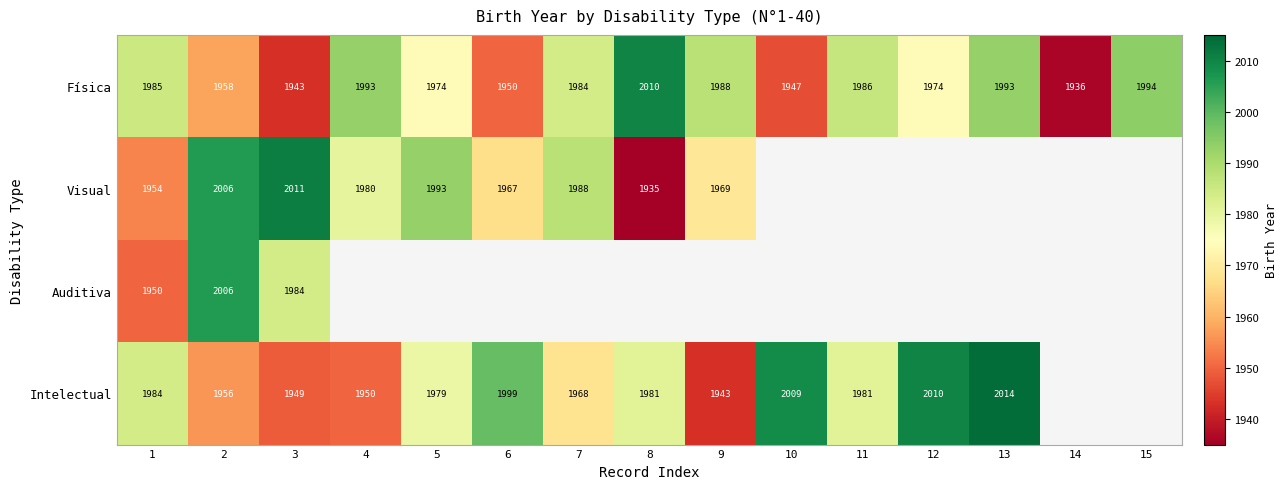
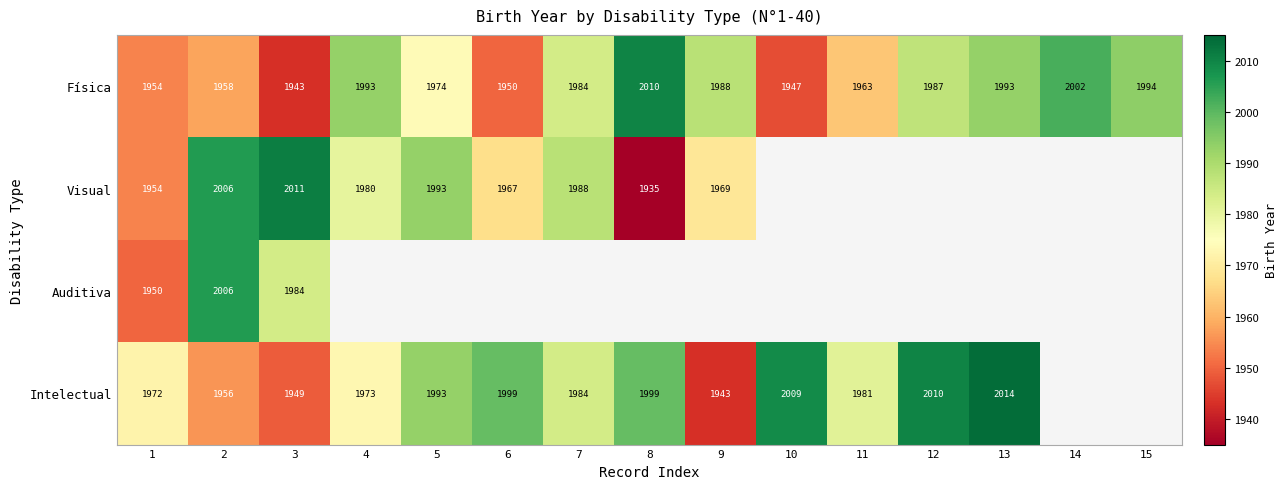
  {
    "Física": {
-     "1": 1985,
+     "1": 1954,
      "2": 1958,
      "3": 1943,
      "4": 1993,
      "5": 1974,
      "6": 1950,
      "7": 1984,
      "8": 2010,
      "9": 1988,
      "10": 1947,
-     "11": 1986,
-     "12": 1974,
+     "11": 1963,
+     "12": 1987,
      "13": 1993,
-     "14": 1936,
+     "14": 2002,
      "15": 1994
    },
    "Visual": {
      "1": 1954,
      "2": 2006,
      "3": 2011,
      "4": 1980,
      "5": 1993,
      "6": 1967,
      "7": 1988,
      "8": 1935,
      "9": 1969
    },
    "Auditiva": {
      "1": 1950,
      "2": 2006,
      "3": 1984
    },
    "Intelectual": {
-     "1": 1984,
+     "1": 1972,
      "2": 1956,
      "3": 1949,
-     "4": 1950,
-     "5": 1979,
+     "4": 1973,
+     "5": 1993,
      "6": 1999,
-     "7": 1968,
-     "8": 1981,
+     "7": 1984,
+     "8": 1999,
      "9": 1943,
      "10": 2009,
      "11": 1981,
      "12": 2010,
      "13": 2014
    }
  }
